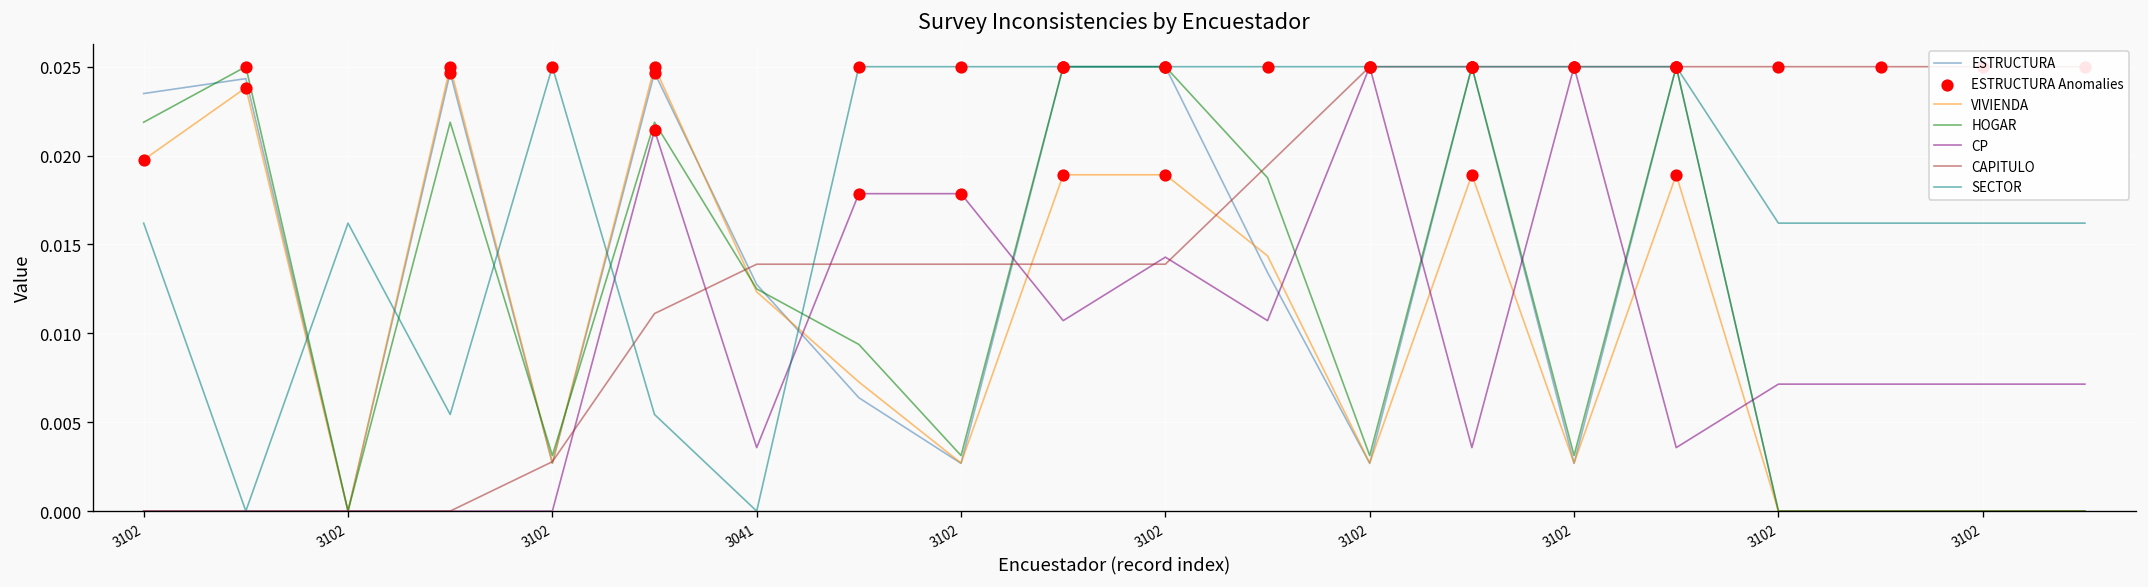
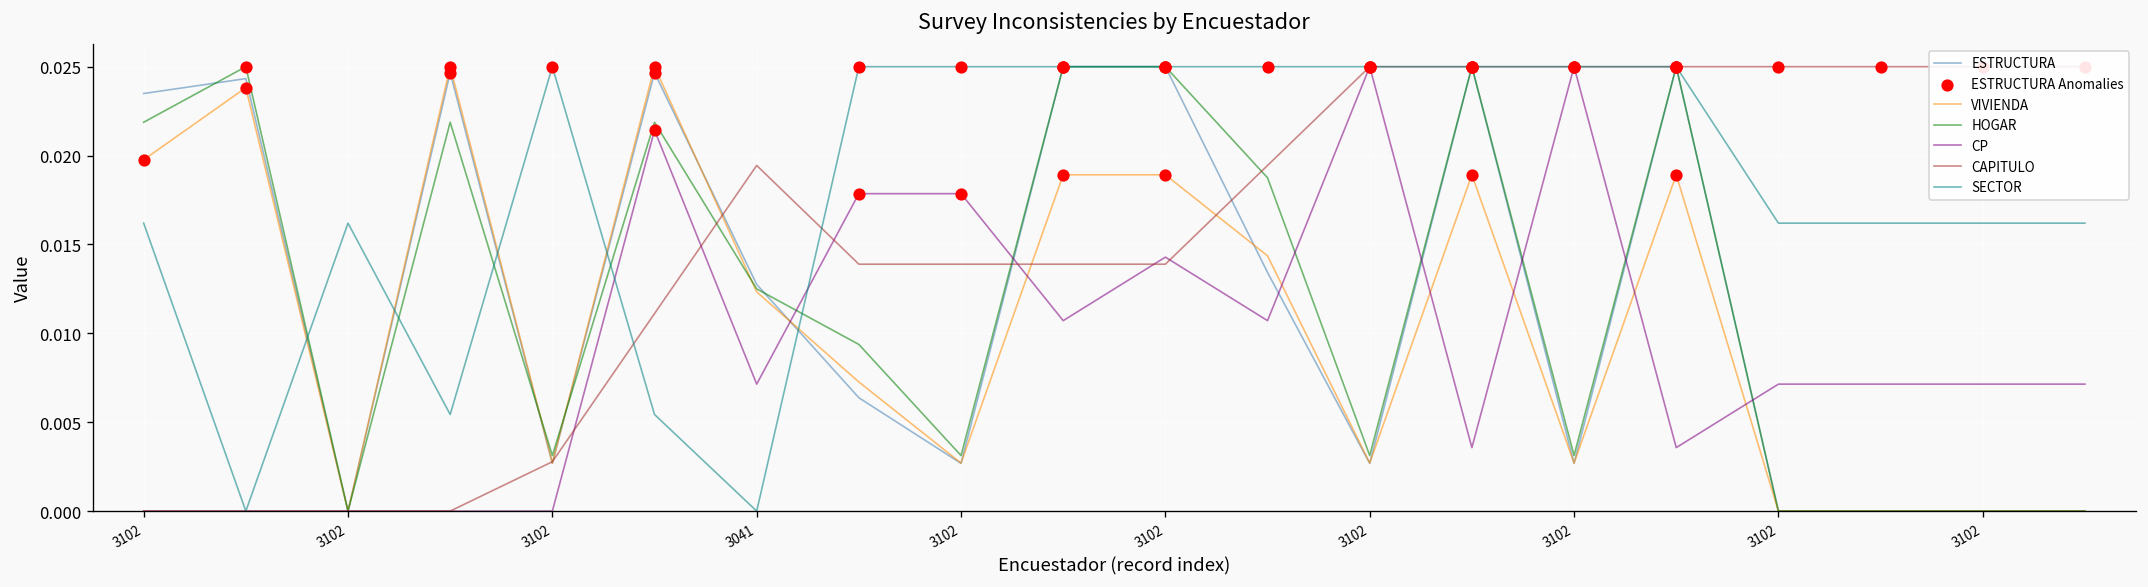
  {
    "ESTRUCTURA": {
      "3041": 0.0128
    },
    "CP": {
-     "3041": 0.0036
+     "3041": 0.0071
    },
    "CAPITULO": {
-     "3041": 0.0139
+     "3041": 0.0194
    },
    "SECTOR": {
      "3041": 0.0000
    }
  }
